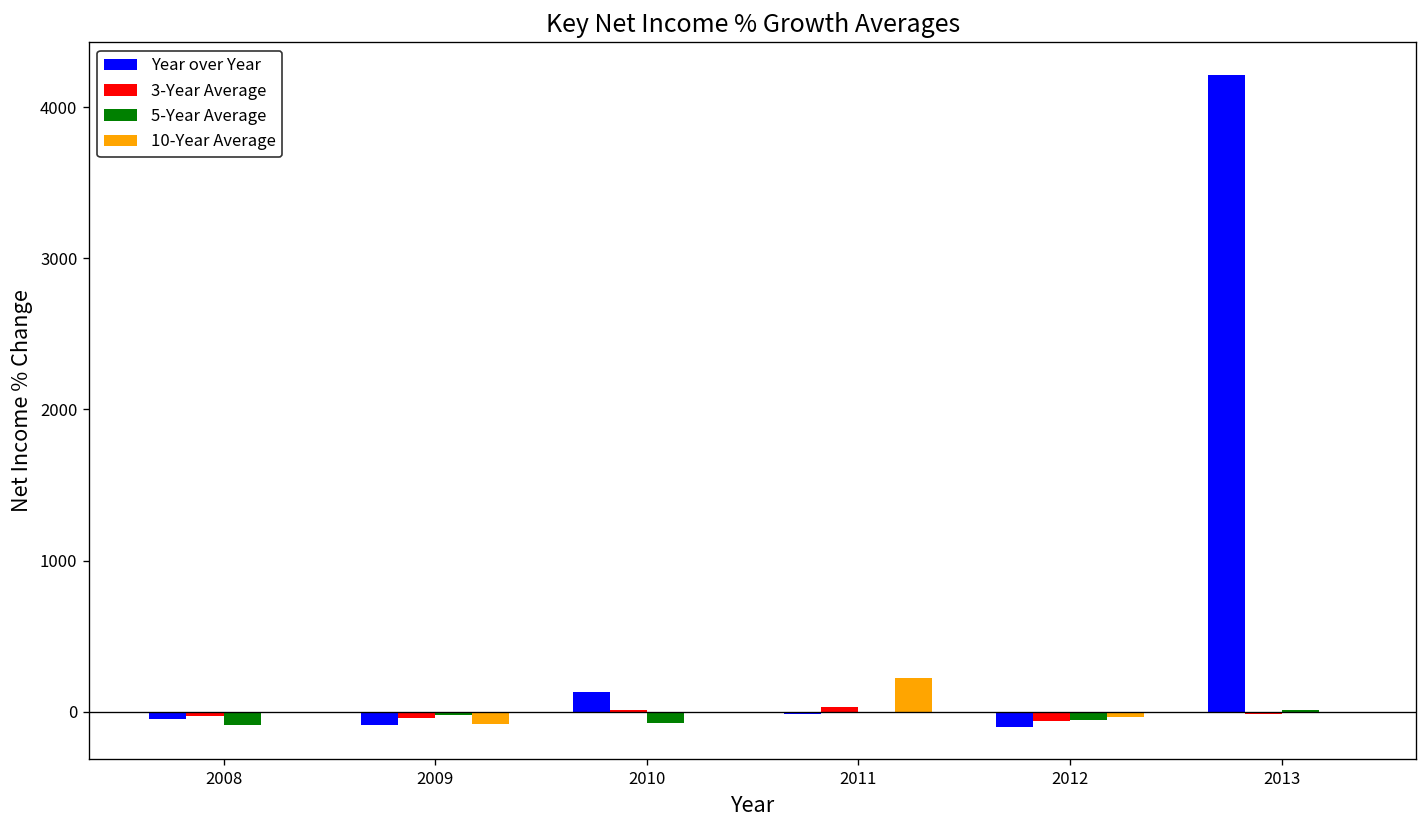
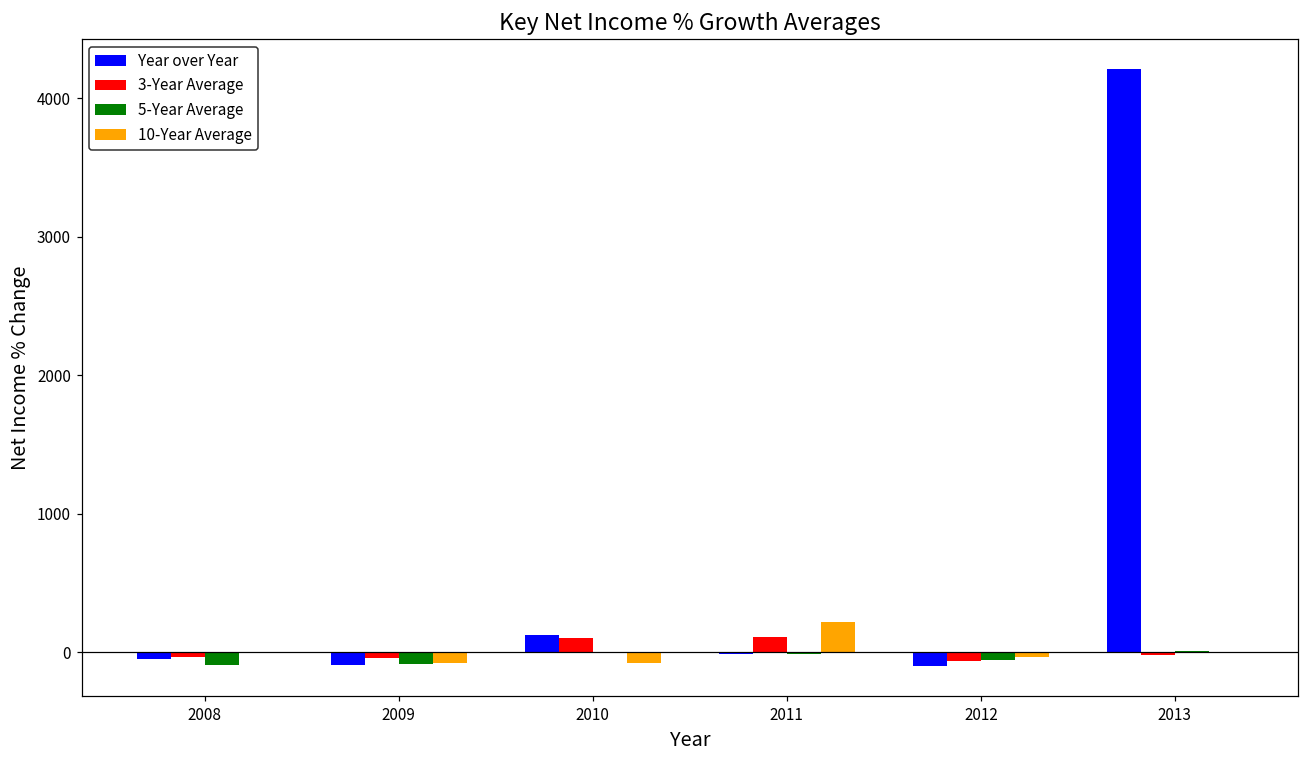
  {
    "Year over Year": {
      "2008": -50,
      "2009": -90,
      "2010": 130,
      "2012": -100,
      "2013": 4210
    },
    "3-Year Average": {
      "2008": -30,
      "2009": -40,
-     "2010": 10,
-     "2011": 30,
+     "2010": 100,
+     "2011": 110,
      "2012": -60
    },
    "5-Year Average": {
      "2008": -90,
-     "2009": -20,
-     "2010": -70,
+     "2009": -90,
+     "2010": 0,
      "2012": -50
    },
    "10-Year Average": {
      "2009": -80,
-     "2010": 0,
+     "2010": -80,
      "2011": 220,
      "2012": -30
    }
  }
